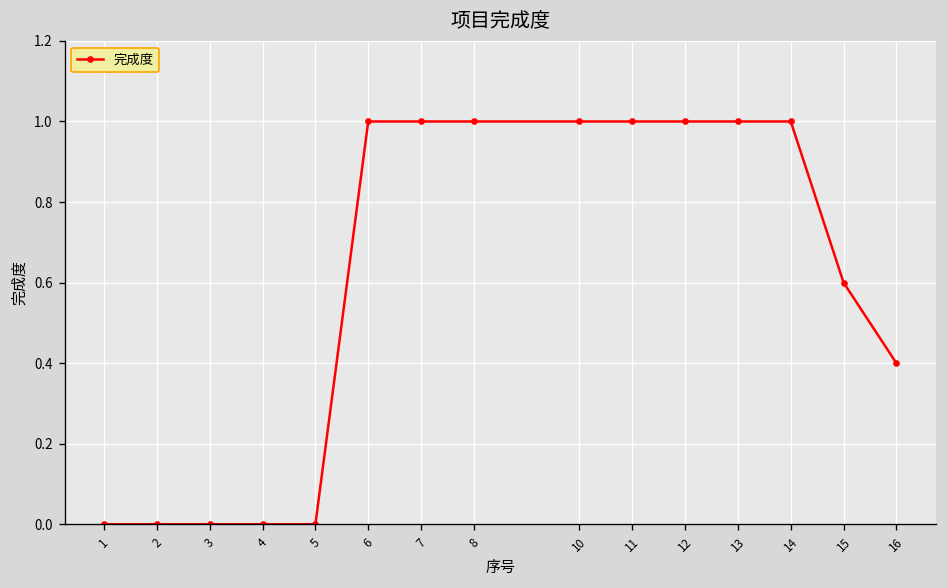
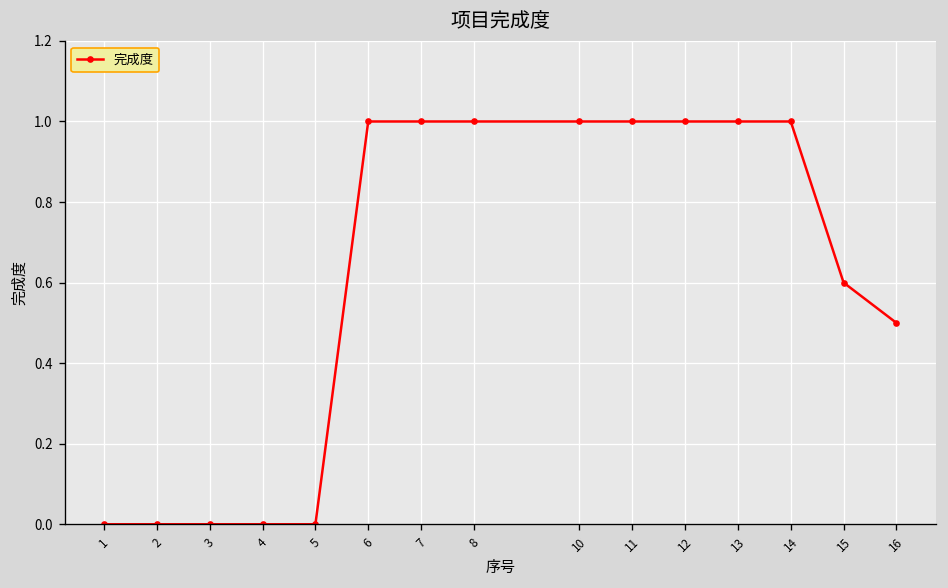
  {
    "1": 0.0,
    "2": 0.0,
    "3": 0.0,
    "4": 0.0,
    "5": 0.0,
    "6": 1.0,
    "7": 1.0,
    "8": 1.0,
    "10": 1.0,
    "11": 1.0,
    "12": 1.0,
    "13": 1.0,
    "14": 1.0,
    "15": 0.6,
-   "16": 0.4
+   "16": 0.5
  }
